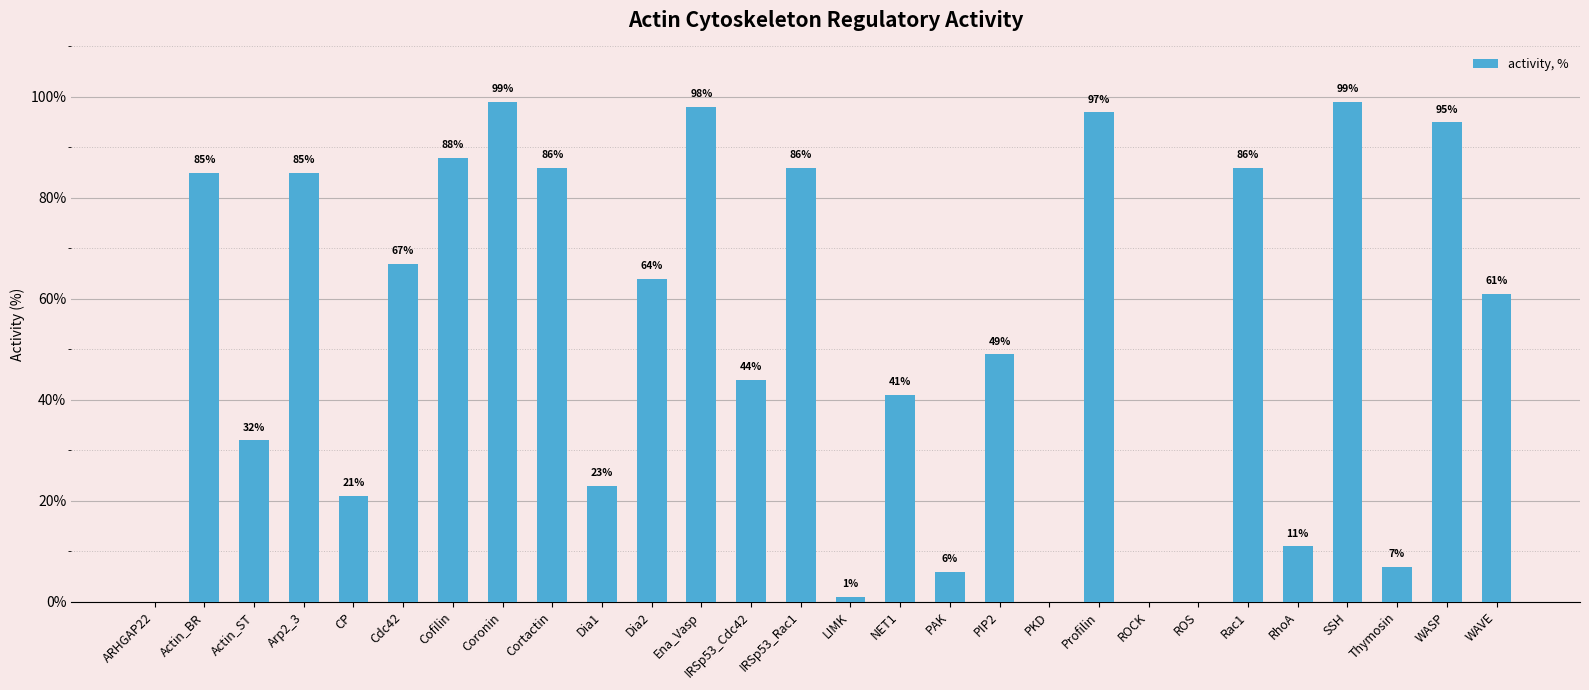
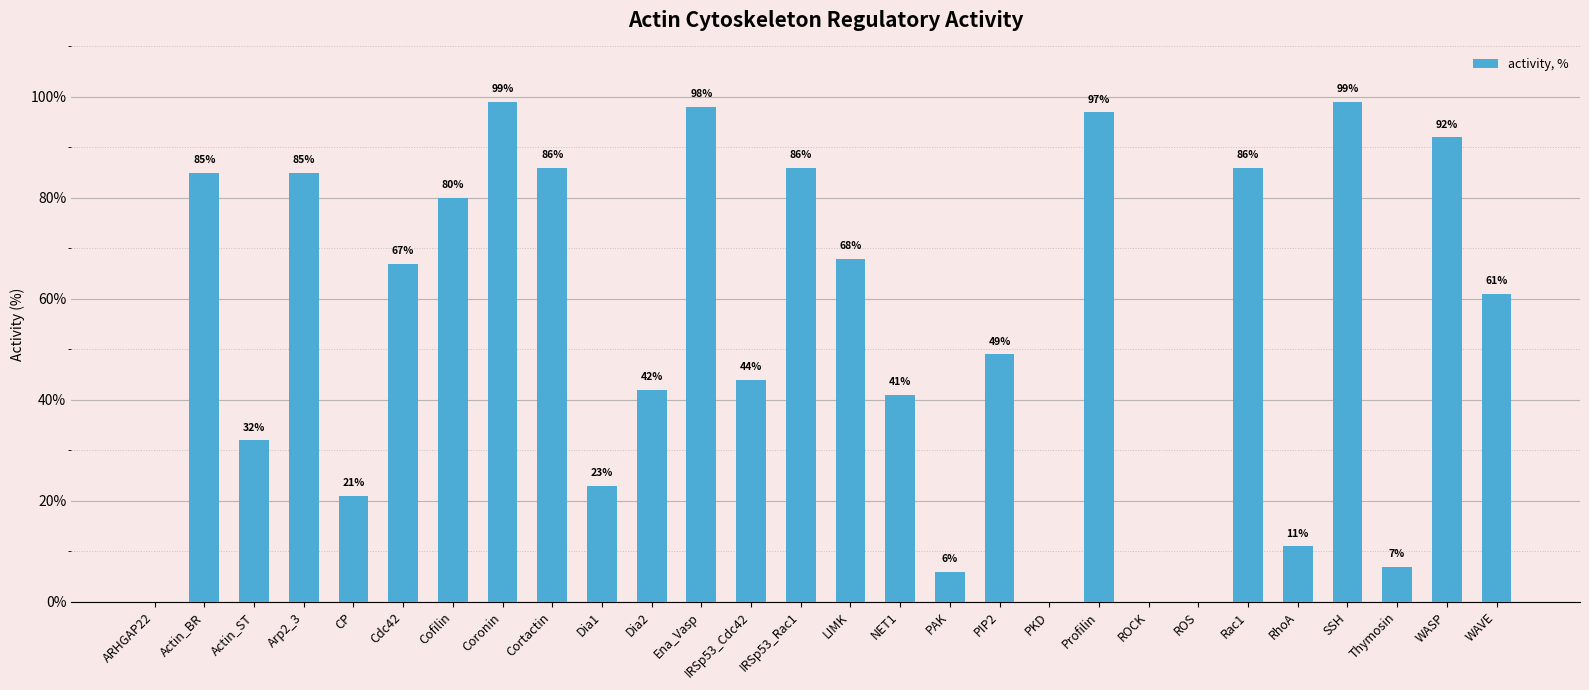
  {
    "Actin_BR": "85%",
    "Actin_ST": "32%",
    "Arp2_3": "85%",
    "CP": "21%",
    "Cdc42": "67%",
-   "Cofilin": "88%",
+   "Cofilin": "80%",
    "Coronin": "99%",
    "Cortactin": "86%",
    "Dia1": "23%",
-   "Dia2": "64%",
+   "Dia2": "42%",
    "Ena_Vasp": "98%",
    "IRSp53_Cdc42": "44%",
    "IRSp53_Rac1": "86%",
-   "LIMK": "1%",
+   "LIMK": "68%",
    "NET1": "41%",
    "PAK": "6%",
    "PIP2": "49%",
    "Profilin": "97%",
    "Rac1": "86%",
    "RhoA": "11%",
    "SSH": "99%",
    "Thymosin": "7%",
-   "WASP": "95%",
+   "WASP": "92%",
    "WAVE": "61%"
  }
